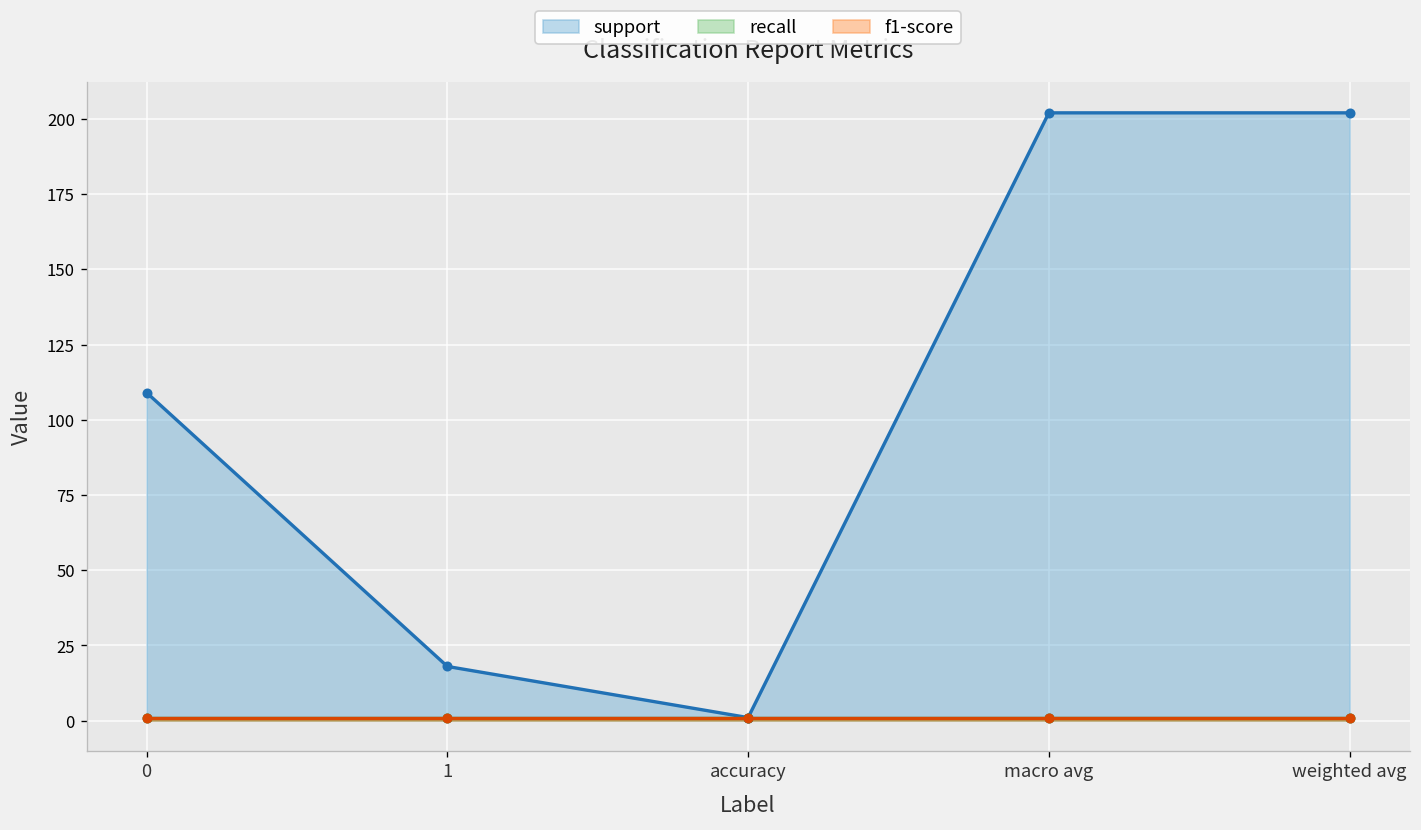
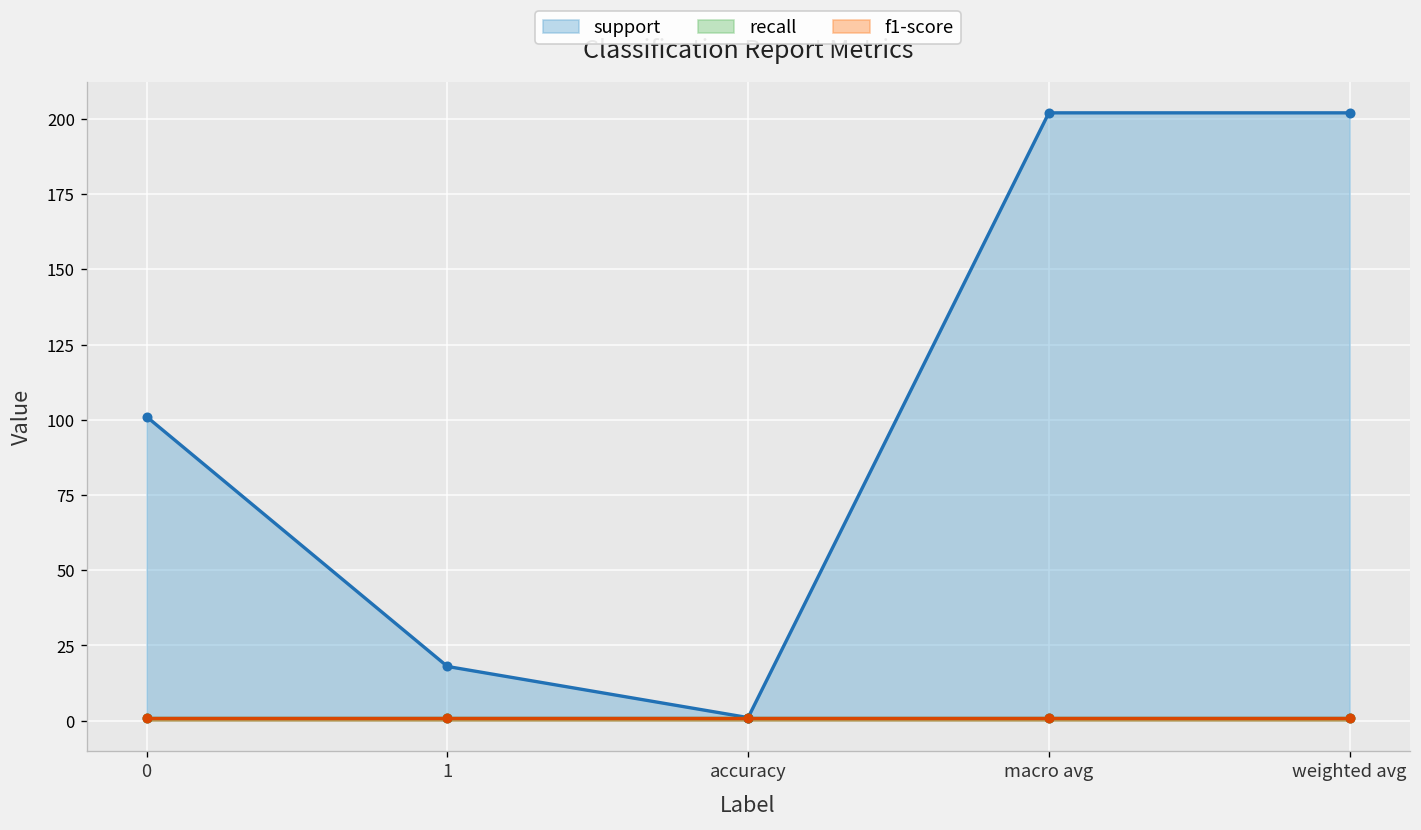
  {
    "support": {
-     "0": 109,
+     "0": 101,
      "1": 18,
      "macro avg": 202,
      "weighted avg": 202
    },
    "f1-score": {
      "0": 1,
      "1": 1,
      "macro avg": 1,
      "weighted avg": 1
    }
  }
